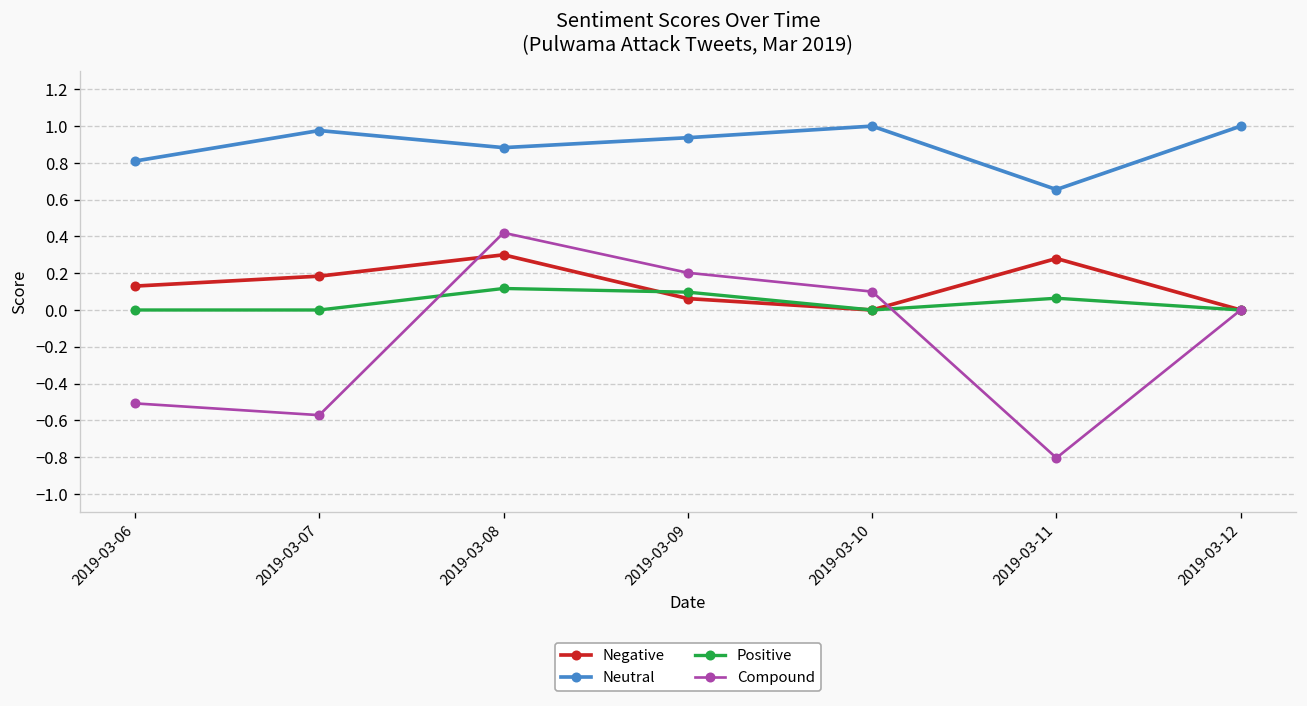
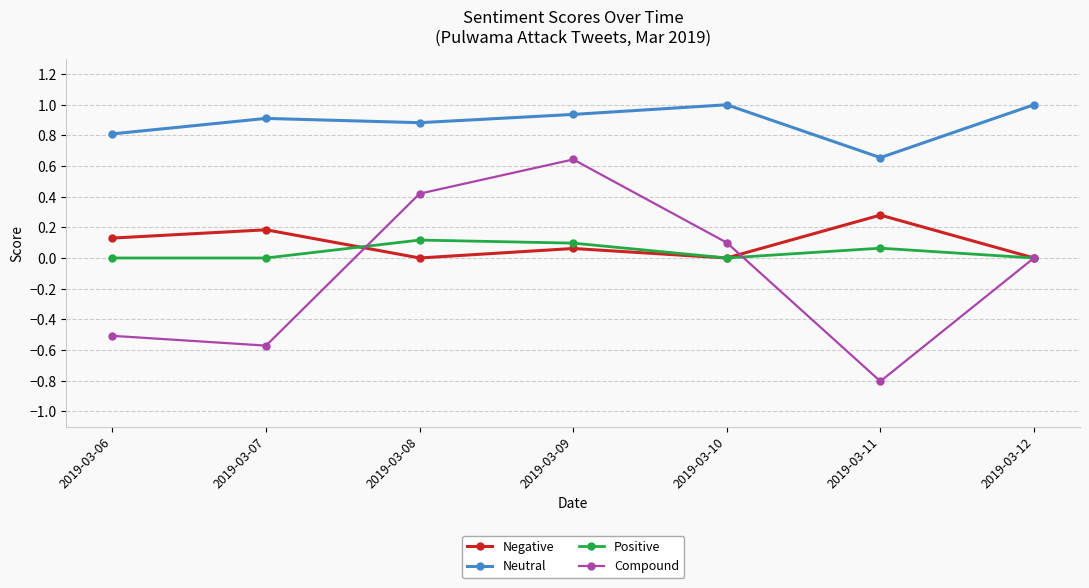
  {
    "Negative": {
      "2019-03-06": 0.13,
      "2019-03-07": 0.2,
-     "2019-03-08": 0.3,
+     "2019-03-08": 0.0,
      "2019-03-09": 0.06,
      "2019-03-11": 0.28
    },
    "Neutral": {
      "2019-03-06": 0.81,
-     "2019-03-07": 0.98,
+     "2019-03-07": 0.91,
      "2019-03-08": 0.88,
      "2019-03-09": 0.94,
      "2019-03-10": 1.00,
      "2019-03-11": 0.66,
      "2019-03-12": 1.00
    },
    "Positive": {
      "2019-03-06": 0.00,
      "2019-03-07": 0.00,
      "2019-03-08": 0.12,
      "2019-03-09": 0.10,
      "2019-03-11": 0.06
    },
    "Compound": {
      "2019-03-06": -0.51,
      "2019-03-07": -0.57,
      "2019-03-08": 0.42,
-     "2019-03-09": 0.20,
+     "2019-03-09": 0.64,
      "2019-03-10": 0.10,
      "2019-03-11": -0.80
    }
  }
